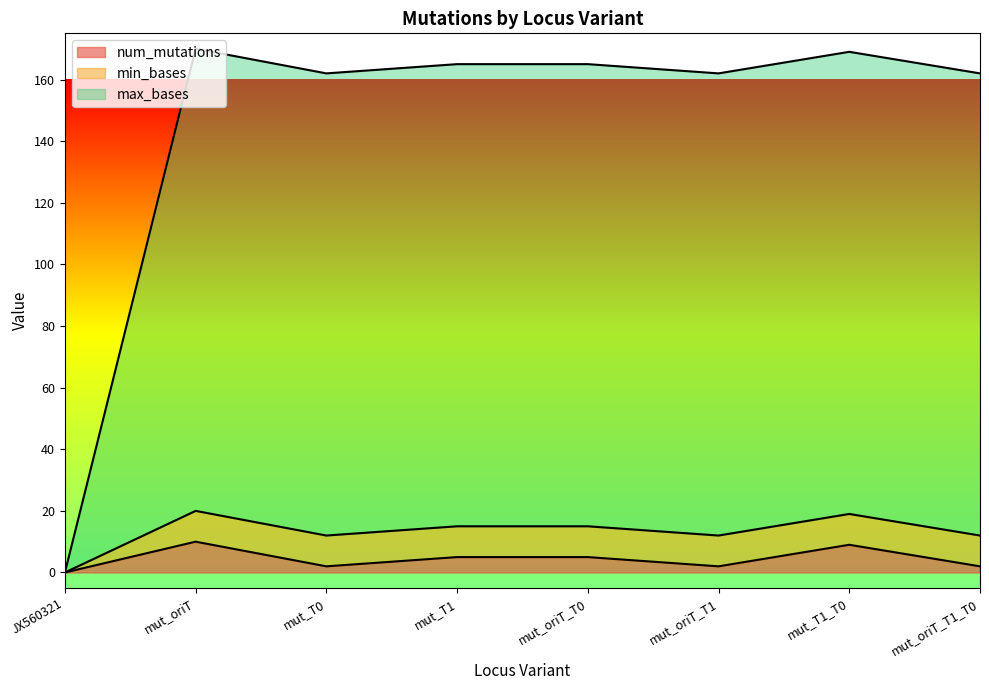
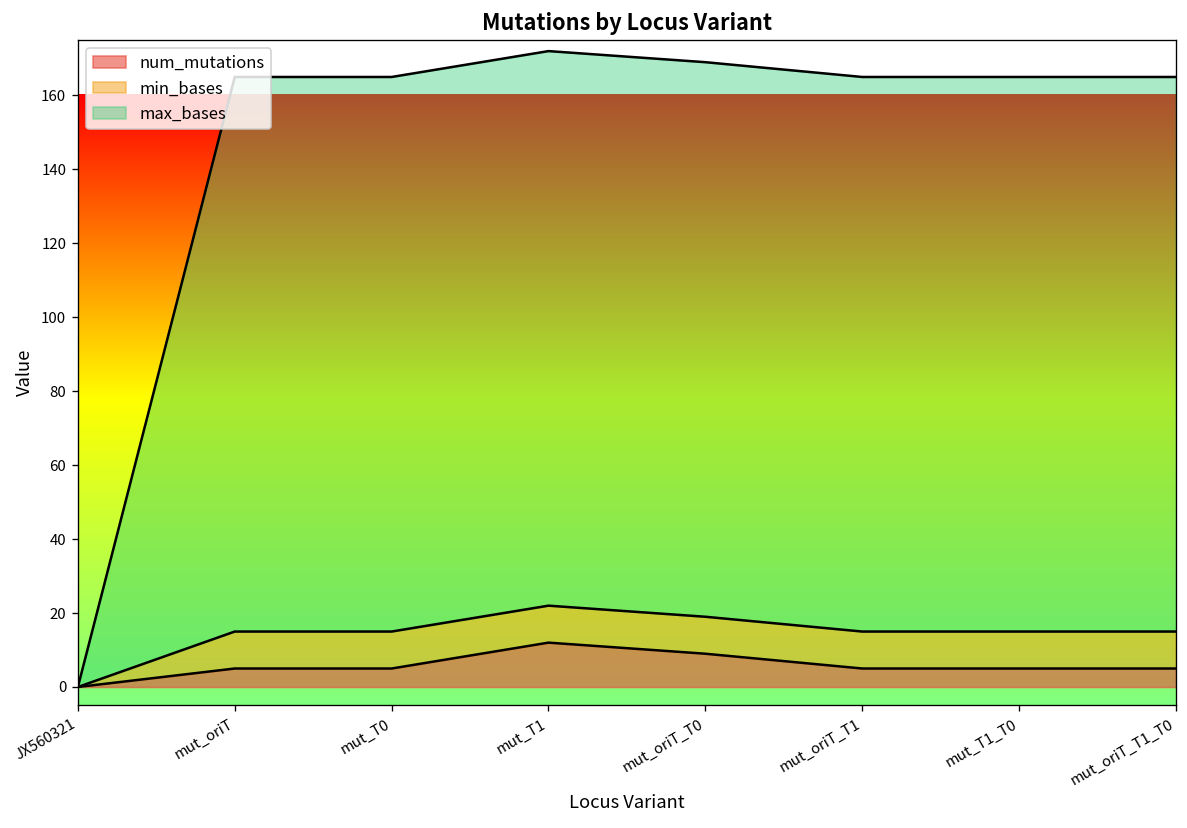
  {
    "num_mutations": {
-     "mut_oriT": 10,
-     "mut_T0": 2,
-     "mut_T1": 5,
-     "mut_oriT_T0": 5,
-     "mut_oriT_T1": 2,
-     "mut_T1_T0": 9,
-     "mut_oriT_T1_T0": 2
+     "mut_oriT": 5,
+     "mut_T0": 5,
+     "mut_T1": 12,
+     "mut_oriT_T0": 9,
+     "mut_oriT_T1": 5,
+     "mut_T1_T0": 5,
+     "mut_oriT_T1_T0": 5
    },
    "min_bases": {
      "mut_oriT": 10,
      "mut_T0": 10,
      "mut_T1": 10,
      "mut_oriT_T0": 10,
      "mut_oriT_T1": 10,
      "mut_T1_T0": 10,
      "mut_oriT_T1_T0": 10
    },
    "max_bases": {
      "mut_T0": 150,
      "mut_T1": 150,
      "mut_oriT_T0": 150,
      "mut_oriT_T1": 150,
      "mut_T1_T0": 150,
      "mut_oriT_T1_T0": 150
    }
  }
